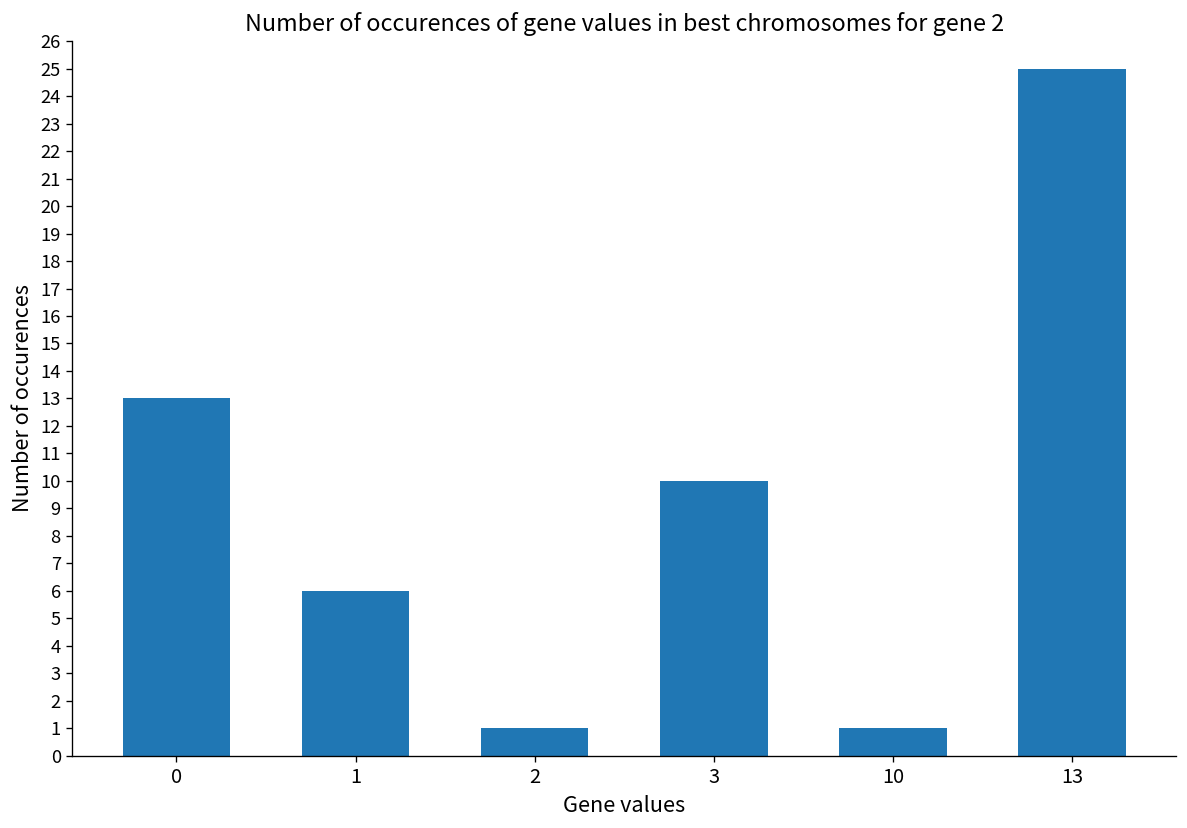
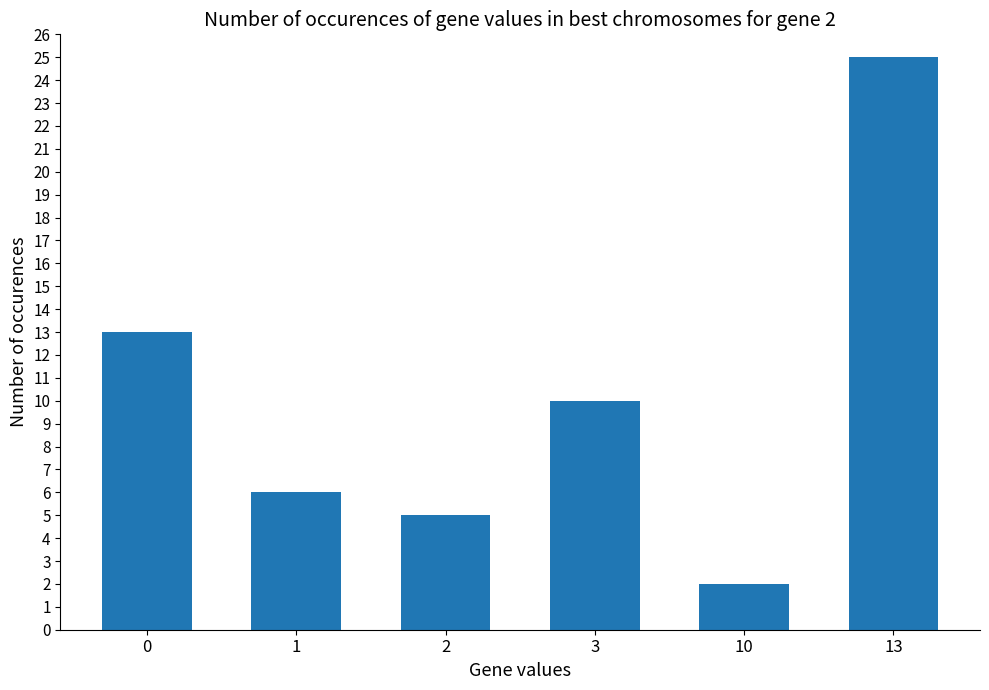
  {
    "0": 13,
    "1": 6,
-   "2": 1,
+   "2": 5,
    "3": 10,
-   "10": 1,
+   "10": 2,
    "13": 25
  }
